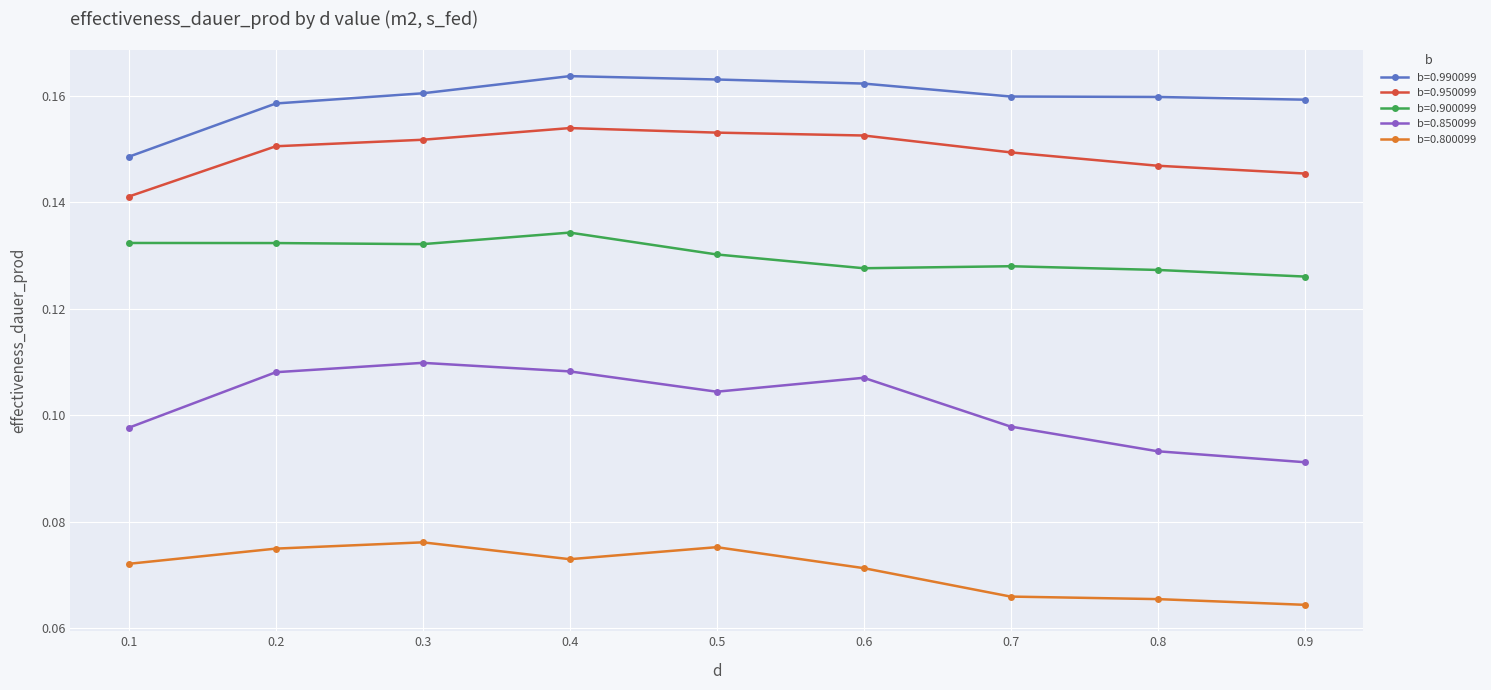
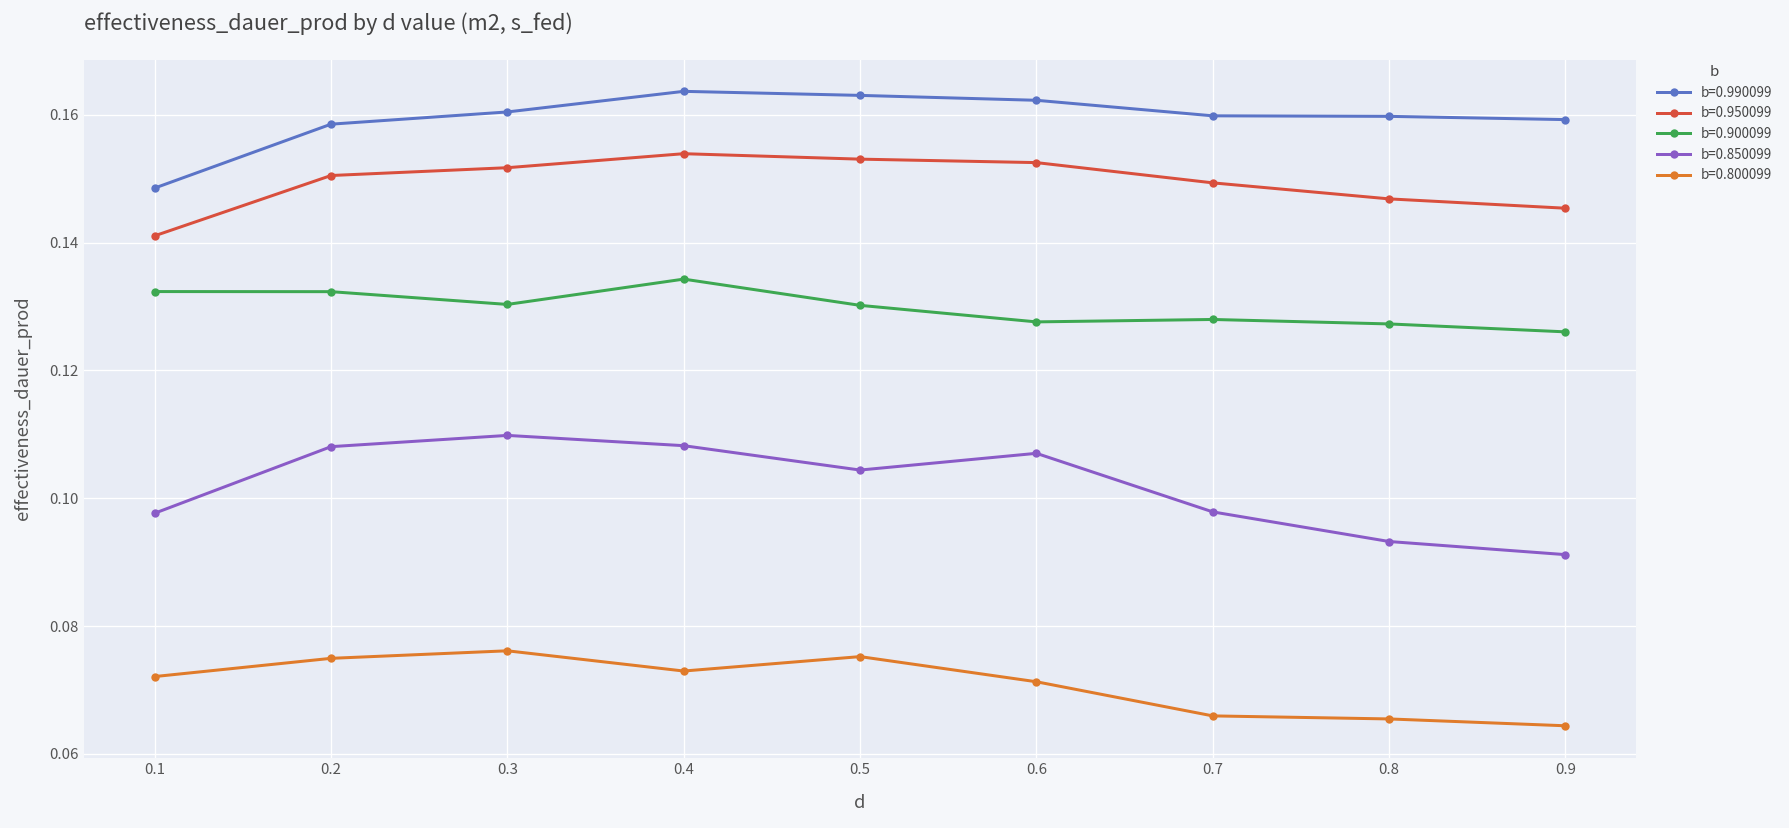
  {
    "b=0.900099": {
      "0.1": 0.132,
      "0.2": 0.132,
-     "0.3": 0.132,
+     "0.3": 0.130,
      "0.4": 0.134,
      "0.5": 0.130,
      "0.6": 0.128,
      "0.7": 0.128,
      "0.8": 0.127,
      "0.9": 0.126
    }
  }
